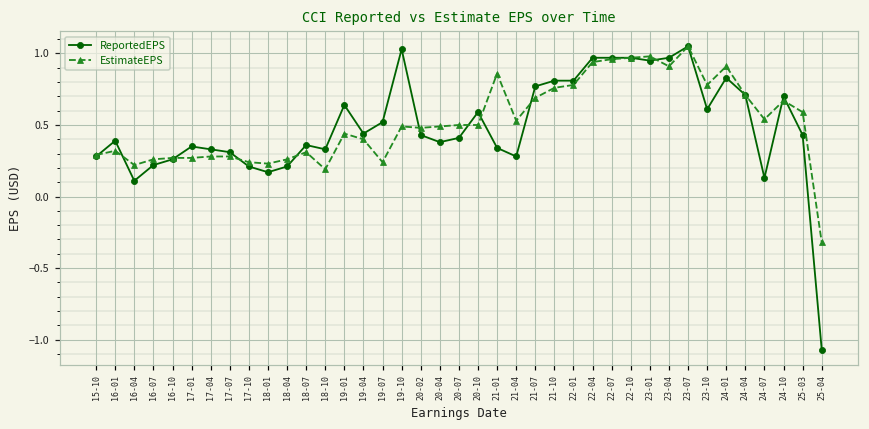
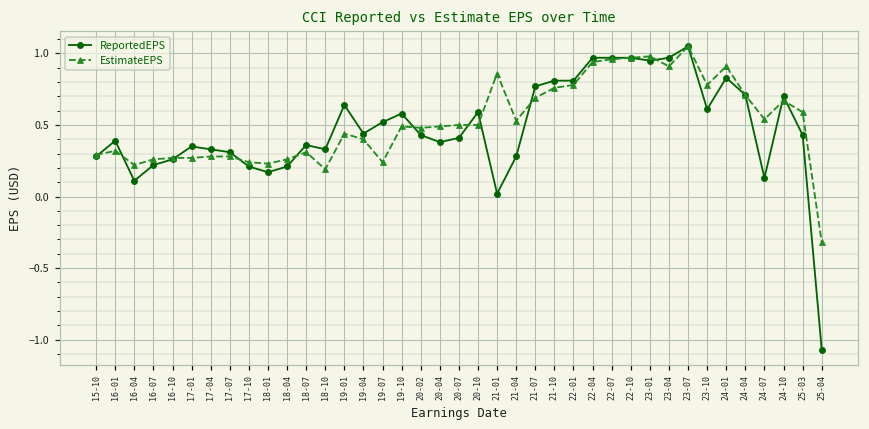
  {
    "ReportedEPS": {
      "16-01": 0.39,
      "16-04": 0.11,
      "16-07": 0.22,
      "17-01": 0.35,
      "17-04": 0.33,
      "17-07": 0.31,
      "17-10": 0.21,
      "18-01": 0.17,
      "18-04": 0.21,
      "18-07": 0.36,
      "18-10": 0.33,
      "19-01": 0.64,
      "19-04": 0.44,
      "19-07": 0.52,
-     "19-10": 1.03,
+     "19-10": 0.58,
      "20-02": 0.43,
      "20-04": 0.38,
      "20-07": 0.41,
      "20-10": 0.59,
-     "21-01": 0.34,
+     "21-01": 0.02,
      "21-04": 0.28,
      "21-07": 0.77,
      "21-10": 0.81,
      "22-01": 0.81,
      "22-04": 0.97,
      "23-01": 0.95,
      "23-04": 0.97,
      "23-10": 0.61,
      "24-01": 0.83,
      "24-07": 0.13,
      "24-10": 0.70,
      "25-03": 0.43,
      "25-04": -1.07
    },
    "EstimateEPS": {
      "16-01": 0.32,
      "16-04": 0.22,
      "16-07": 0.26,
      "17-01": 0.27,
      "17-04": 0.28,
      "17-07": 0.28,
      "17-10": 0.24,
      "18-01": 0.23,
      "18-04": 0.26,
      "18-07": 0.31,
      "18-10": 0.19,
      "19-01": 0.44,
      "19-04": 0.40,
      "19-07": 0.24,
      "19-10": 0.49,
      "20-02": 0.48,
      "20-04": 0.49,
      "20-07": 0.50,
      "20-10": 0.50,
      "21-01": 0.86,
      "21-04": 0.53,
      "21-07": 0.69,
      "21-10": 0.76,
      "22-01": 0.78,
      "22-04": 0.94,
      "23-01": 0.98,
      "23-04": 0.91,
      "23-10": 0.78,
      "24-01": 0.91,
      "24-07": 0.54,
      "24-10": 0.67,
      "25-03": 0.59,
      "25-04": -0.32
    }
  }
